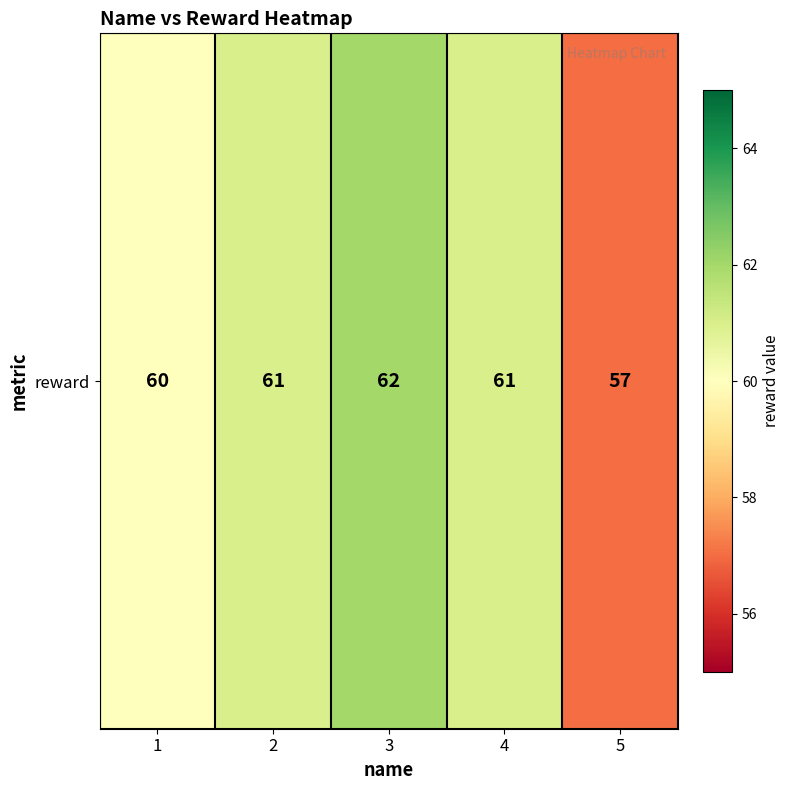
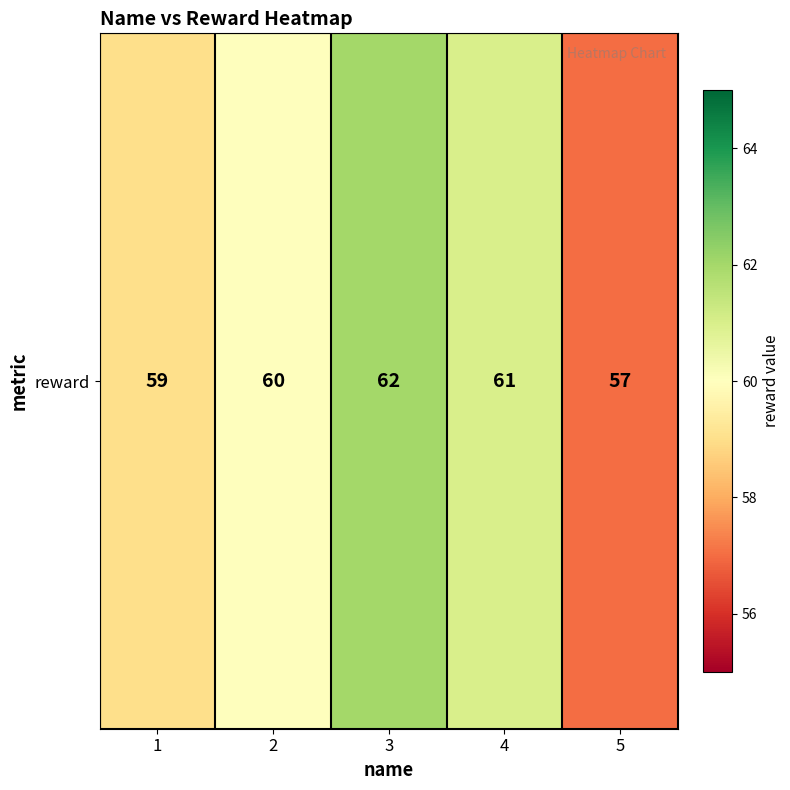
  {
    "reward": {
-     "1": 60,
-     "2": 61,
+     "1": 59,
+     "2": 60,
      "3": 62,
      "4": 61
    }
  }
